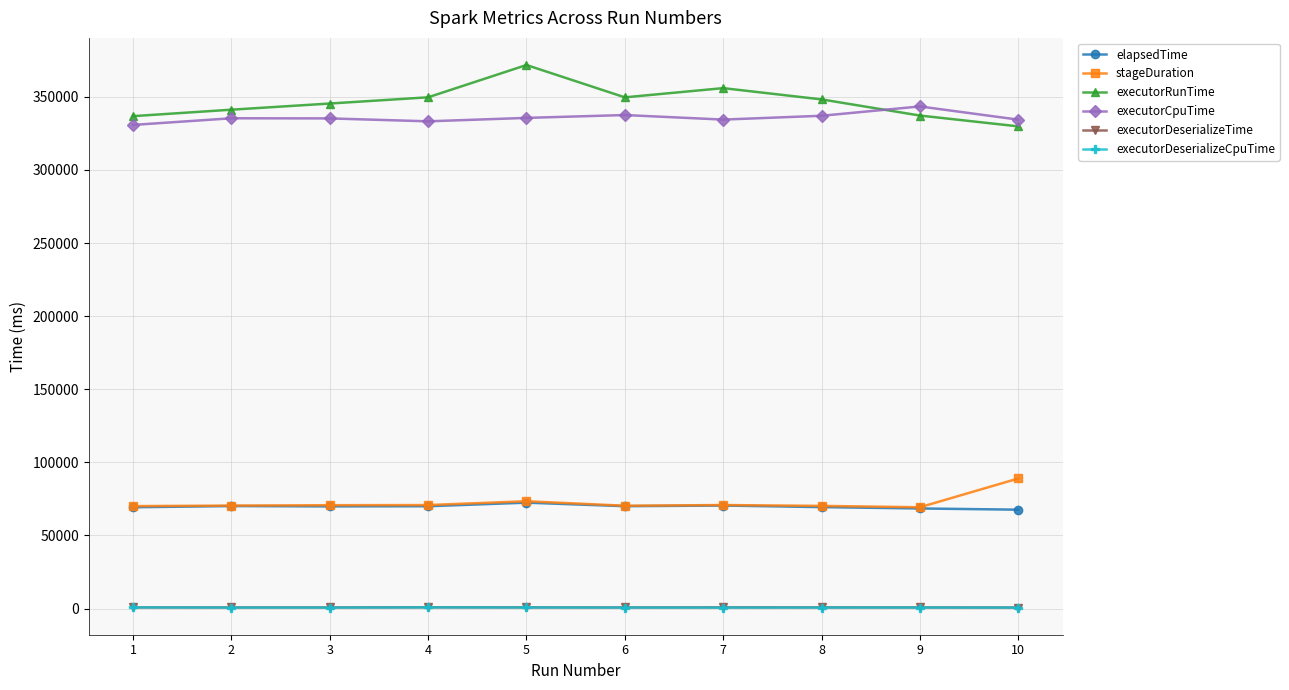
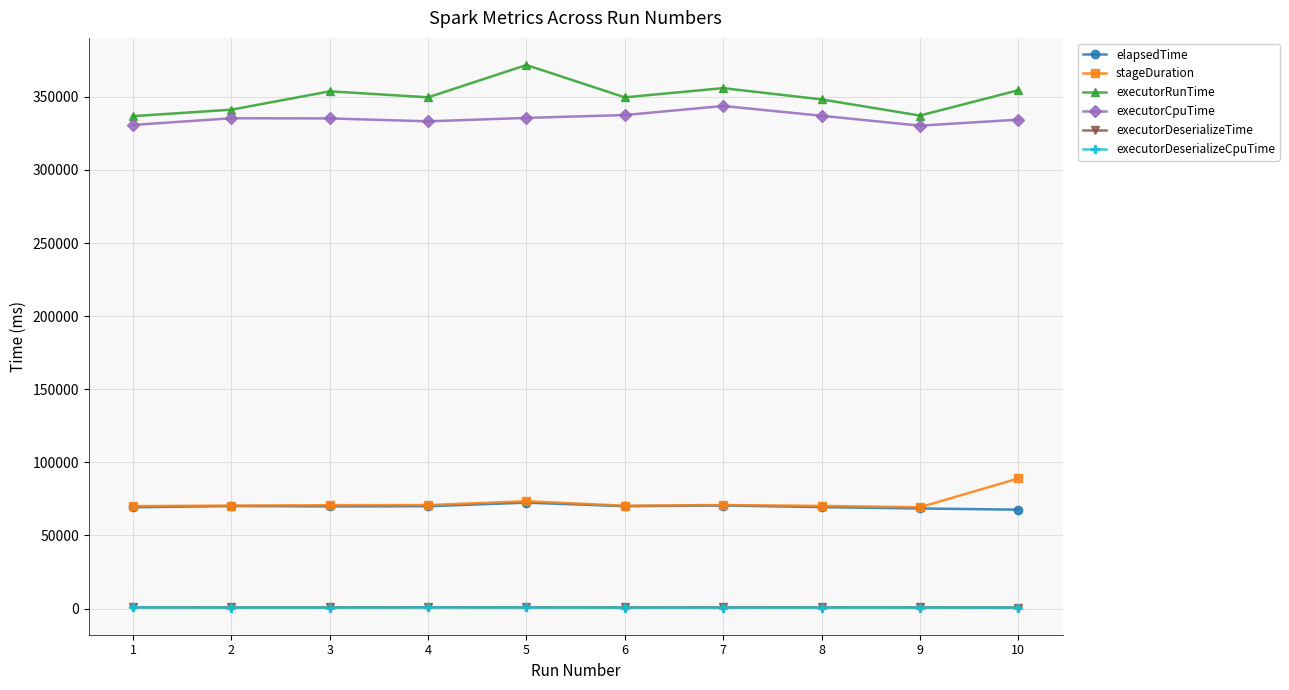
  {
    "elapsedTime": {
      "10": 68000
    },
    "stageDuration": {
      "10": 89000
    },
    "executorRunTime": {
      "1": 337000,
      "2": 341000,
-     "3": 345000,
+     "3": 354000,
      "4": 350000,
      "5": 372000,
      "6": 350000,
      "7": 356000,
      "8": 348000,
      "9": 337000,
-     "10": 330000
+     "10": 355000
    },
    "executorCpuTime": {
      "1": 331000,
      "2": 335000,
      "3": 335000,
      "4": 333000,
      "5": 336000,
      "6": 338000,
-     "7": 334000,
+     "7": 344000,
      "8": 337000,
-     "9": 343000,
+     "9": 330000,
      "10": 334000
    }
  }
